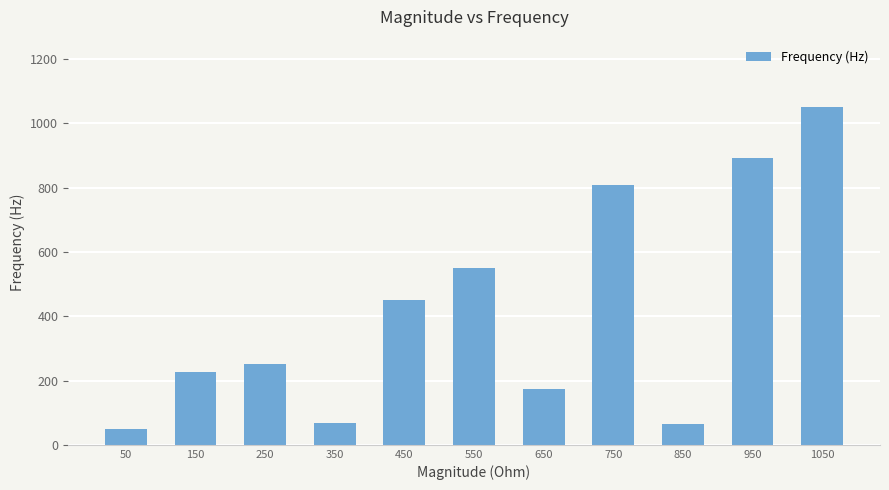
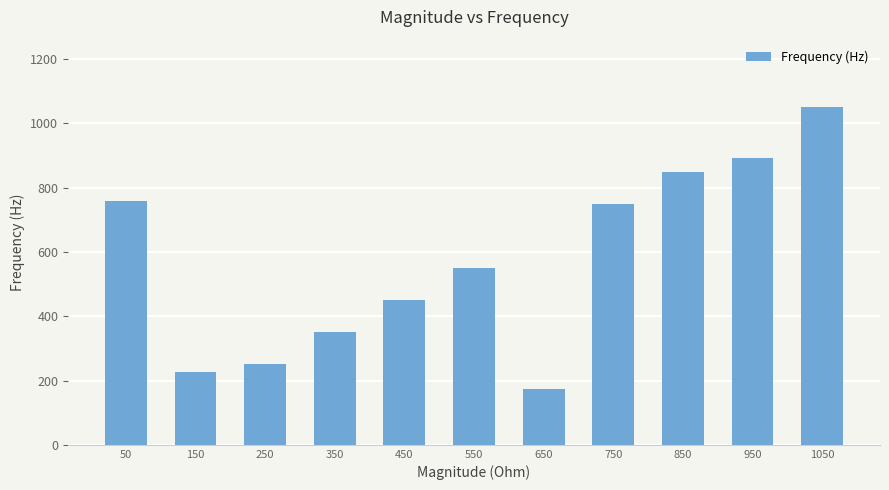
  {
-   "50": 50,
+   "50": 760,
    "150": 230,
    "250": 250,
-   "350": 70,
+   "350": 350,
    "450": 450,
    "550": 550,
    "650": 170,
-   "750": 810,
-   "850": 70,
+   "750": 750,
+   "850": 850,
    "950": 890,
    "1050": 1050
  }
